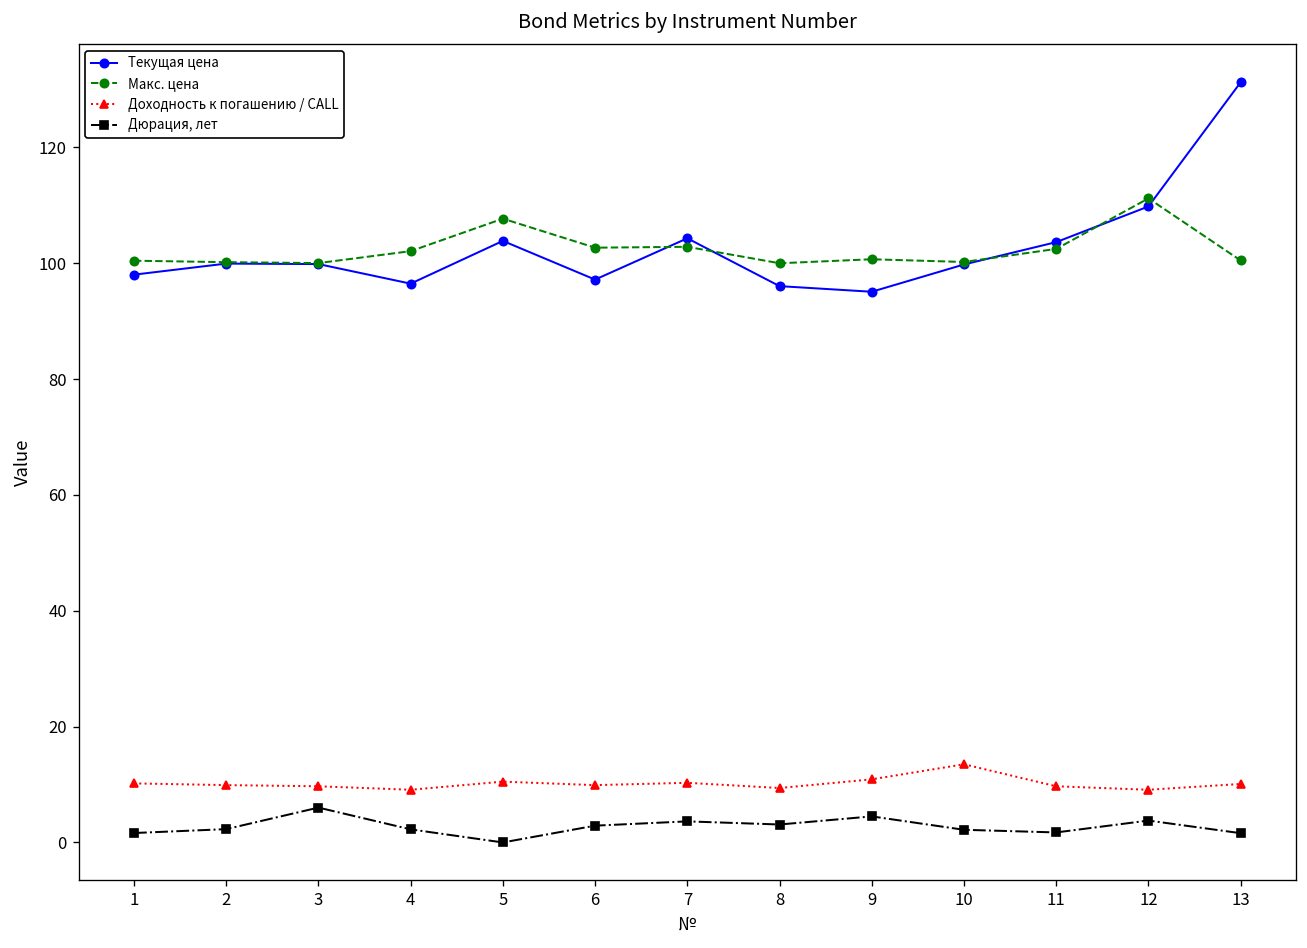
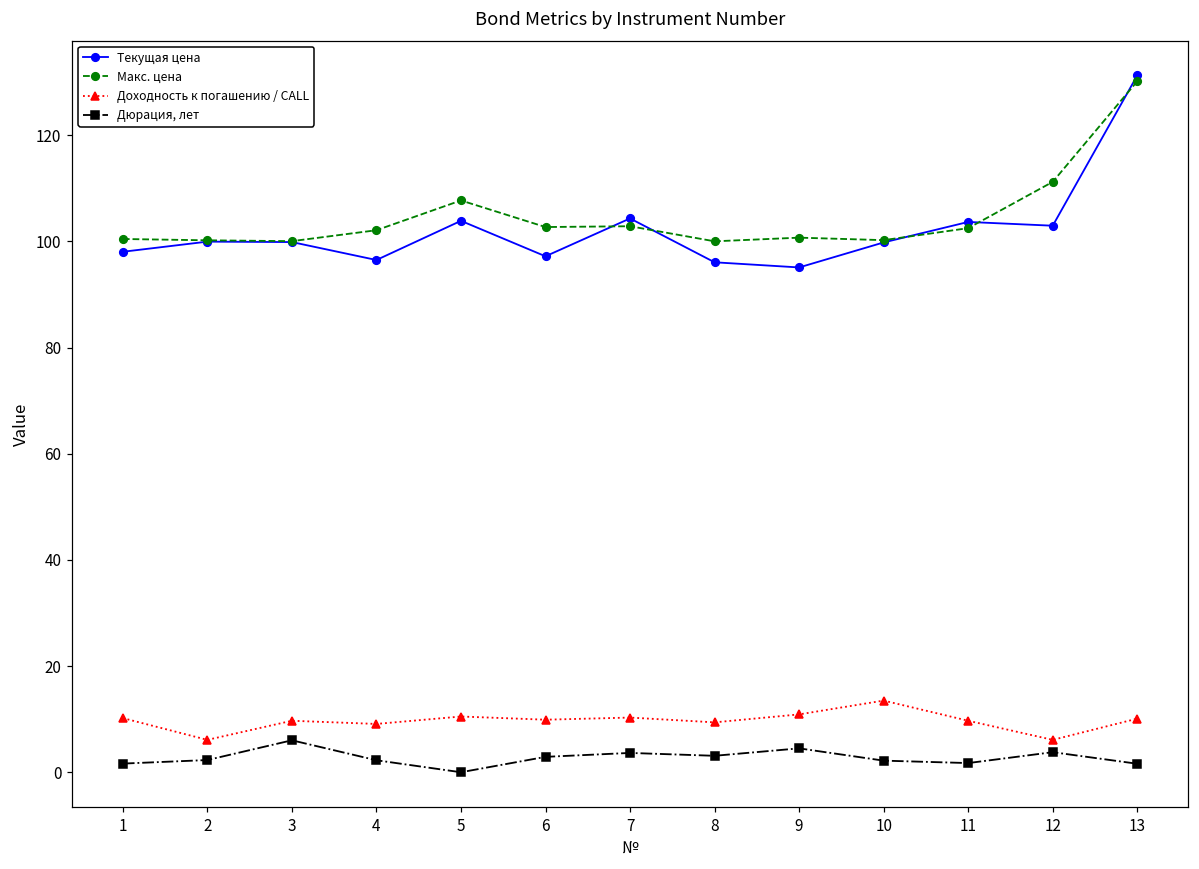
  {
    "Текущая цена": {
      "1": 98,
      "4": 96,
      "5": 104,
      "6": 97,
      "7": 104,
      "8": 96,
      "9": 95,
      "11": 104,
-     "12": 110,
+     "12": 103,
      "13": 131
    },
    "Макс. цена": {
      "1": 100,
      "4": 102,
      "5": 108,
      "6": 103,
      "7": 103,
      "8": 100,
      "9": 101,
      "11": 102,
      "12": 111,
-     "13": 100
+     "13": 130
    },
    "Доходность к погашению / CALL": {
      "1": 10,
-     "2": 10,
+     "2": 6,
      "3": 10,
      "4": 9,
      "5": 11,
      "6": 10,
      "7": 10,
      "8": 9,
      "9": 11,
      "10": 14,
      "11": 10,
-     "12": 9,
+     "12": 6,
      "13": 10
    },
    "Дюрация, лет": {
      "1": 2,
      "2": 2,
      "3": 6,
      "4": 2,
      "5": 0,
      "6": 3,
      "7": 4,
      "8": 3,
      "9": 5,
      "10": 2,
      "11": 2,
      "12": 4,
      "13": 2
    }
  }
